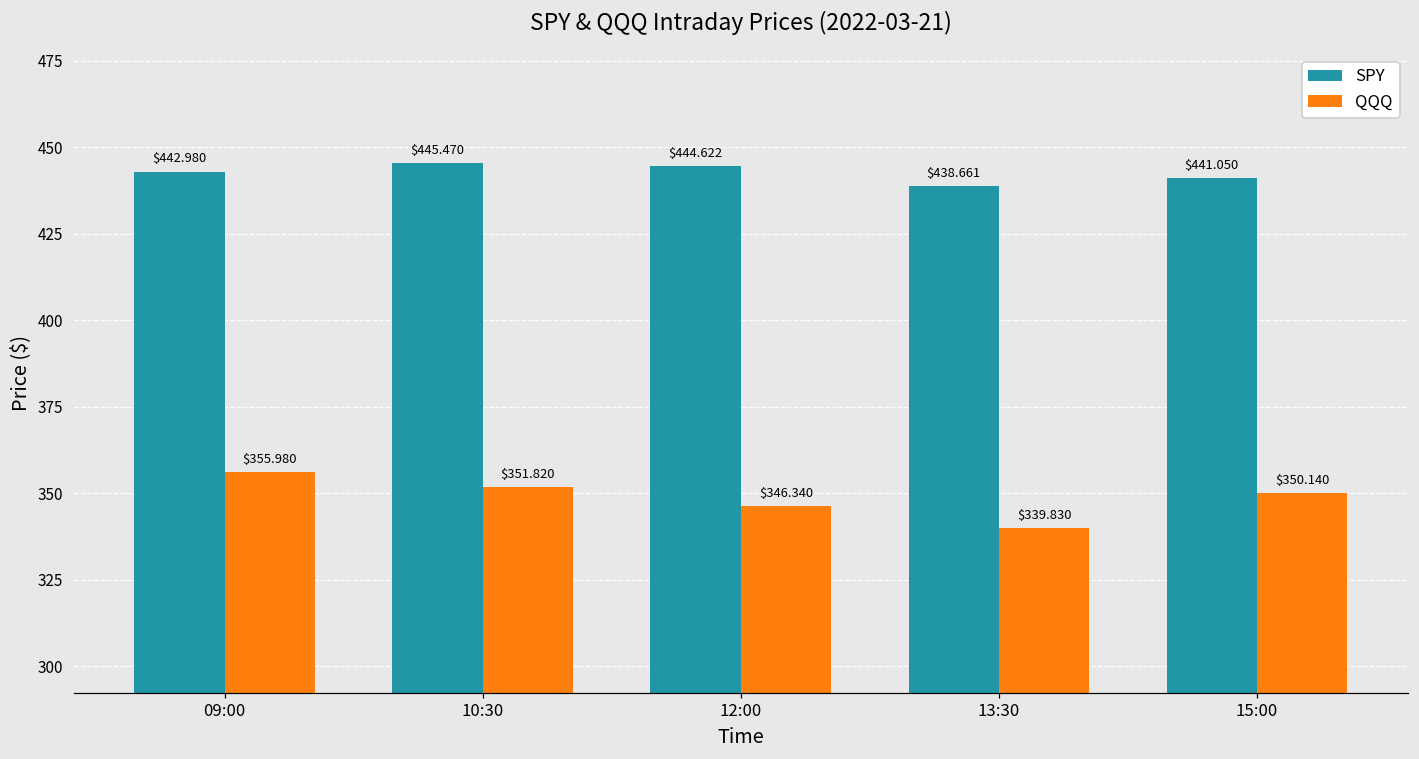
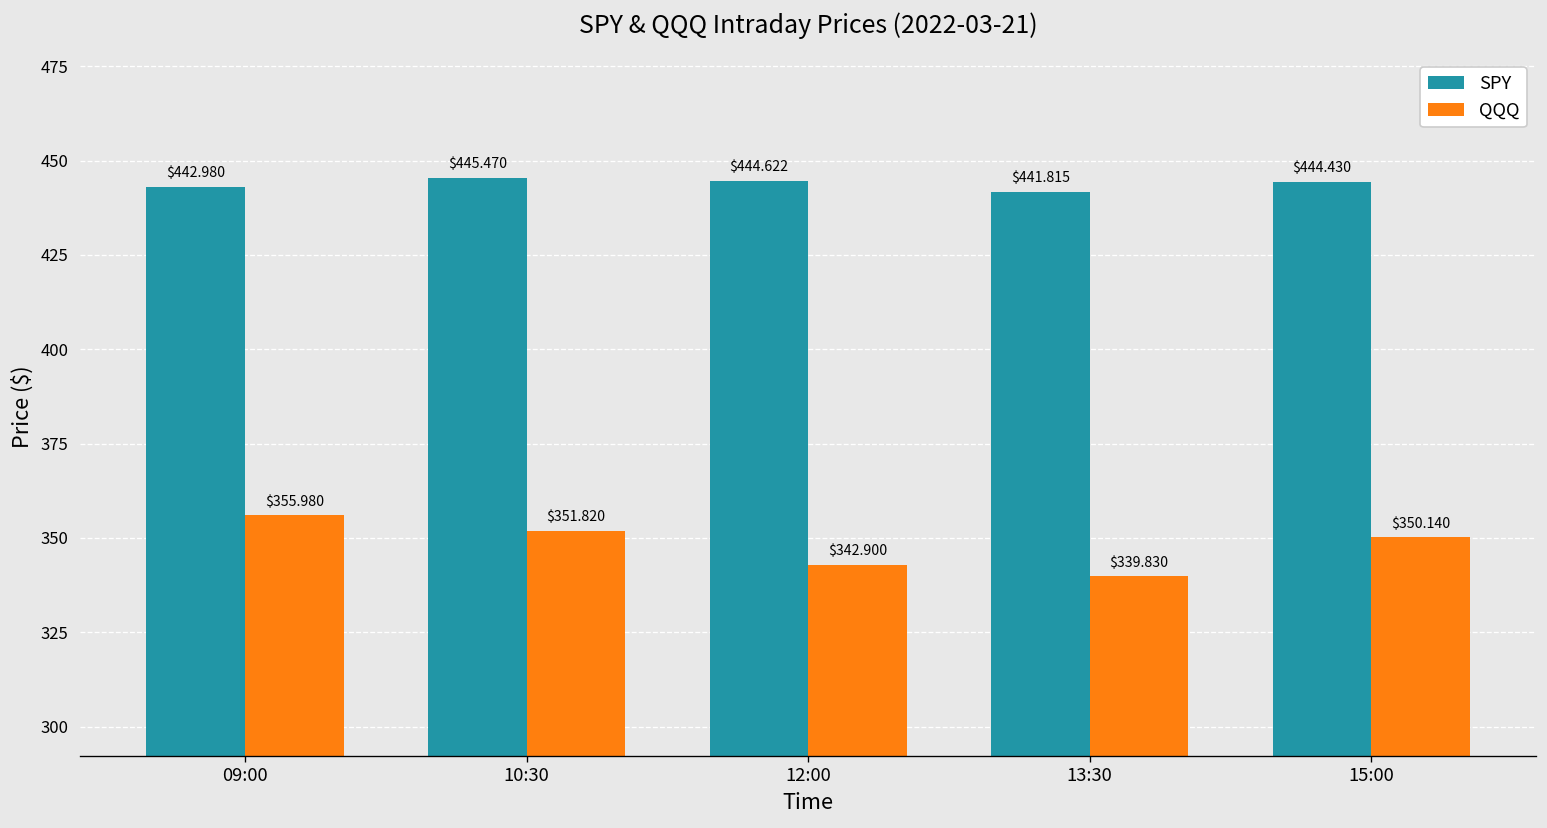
  {
    "SPY": {
      "09:00": "$442.980",
      "10:30": "$445.470",
      "12:00": "$444.622",
-     "13:30": "$438.661",
-     "15:00": "$441.050"
+     "13:30": "$441.815",
+     "15:00": "$444.430"
    },
    "QQQ": {
      "09:00": "$355.980",
      "10:30": "$351.820",
-     "12:00": "$346.340",
+     "12:00": "$342.900",
      "13:30": "$339.830",
      "15:00": "$350.140"
    }
  }
